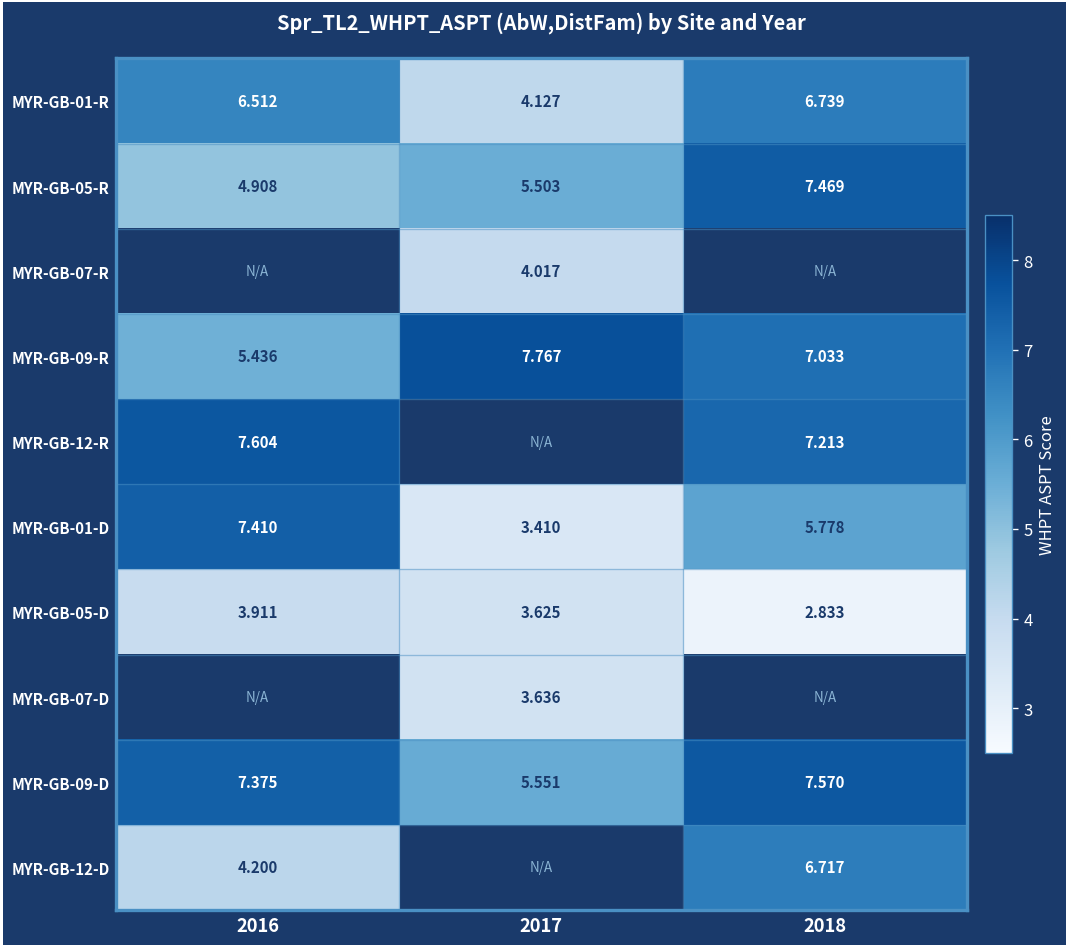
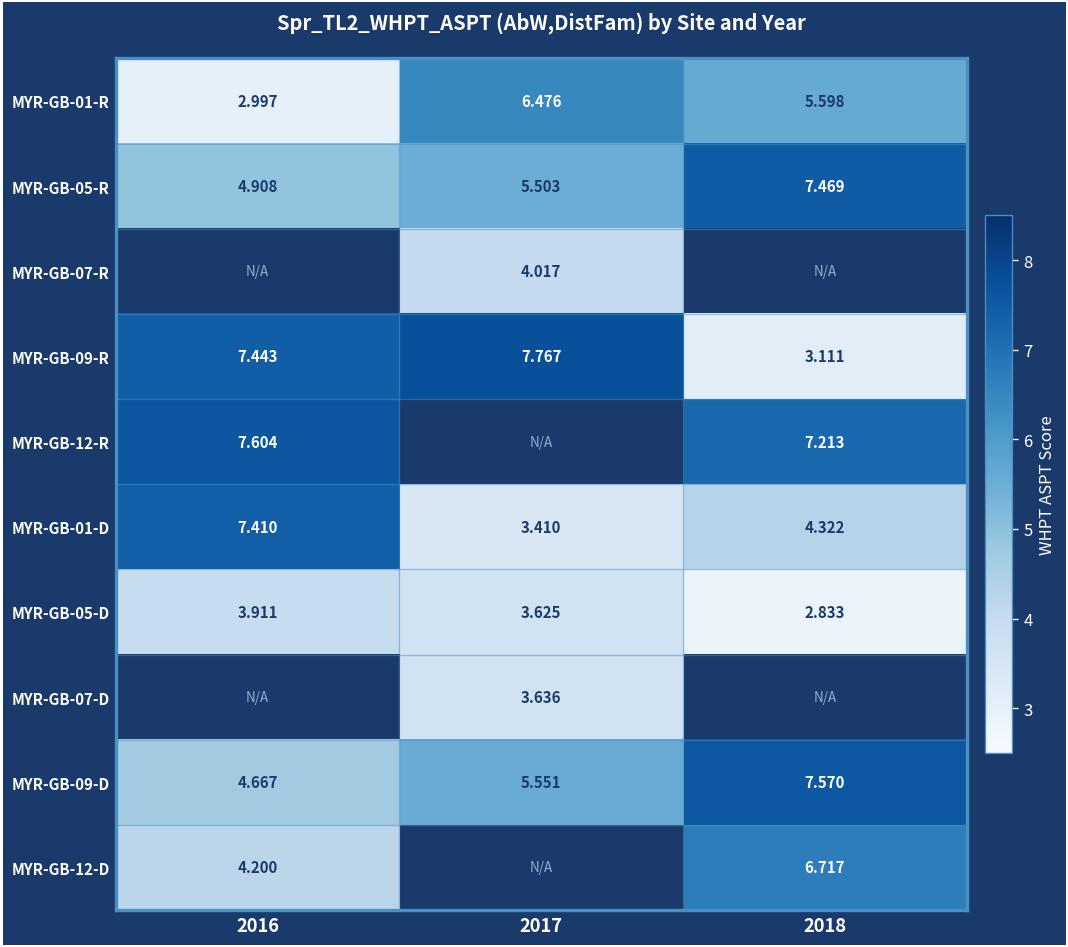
  {
    "MYR-GB-01-R": {
-     "2016": 6.512,
-     "2017": 4.127,
-     "2018": 6.739
+     "2016": 2.997,
+     "2017": 6.476,
+     "2018": 5.598
    },
    "MYR-GB-05-R": {
      "2016": 4.908,
      "2017": 5.503,
      "2018": 7.469
    },
    "MYR-GB-07-R": {
      "2017": 4.017
    },
    "MYR-GB-09-R": {
-     "2016": 5.436,
+     "2016": 7.443,
      "2017": 7.767,
-     "2018": 7.033
+     "2018": 3.111
    },
    "MYR-GB-12-R": {
      "2016": 7.604,
      "2018": 7.213
    },
    "MYR-GB-01-D": {
      "2016": 7.410,
      "2017": 3.410,
-     "2018": 5.778
+     "2018": 4.322
    },
    "MYR-GB-05-D": {
      "2016": 3.911,
      "2017": 3.625,
      "2018": 2.833
    },
    "MYR-GB-07-D": {
      "2017": 3.636
    },
    "MYR-GB-09-D": {
-     "2016": 7.375,
+     "2016": 4.667,
      "2017": 5.551,
      "2018": 7.570
    },
    "MYR-GB-12-D": {
      "2016": 4.200,
      "2018": 6.717
    }
  }
